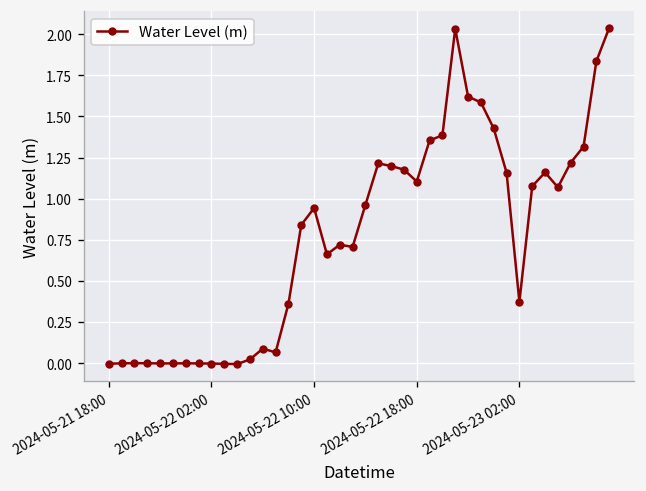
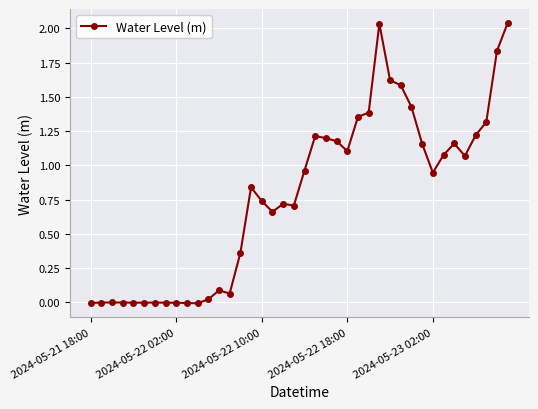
  {
    "2024-05-21 18:00": 0.00,
    "2024-05-22 02:00": 0.00,
-   "2024-05-22 10:00": 0.94,
+   "2024-05-22 10:00": 0.74,
    "2024-05-22 18:00": 1.10,
-   "2024-05-23 02:00": 0.37
+   "2024-05-23 02:00": 0.95
  }
